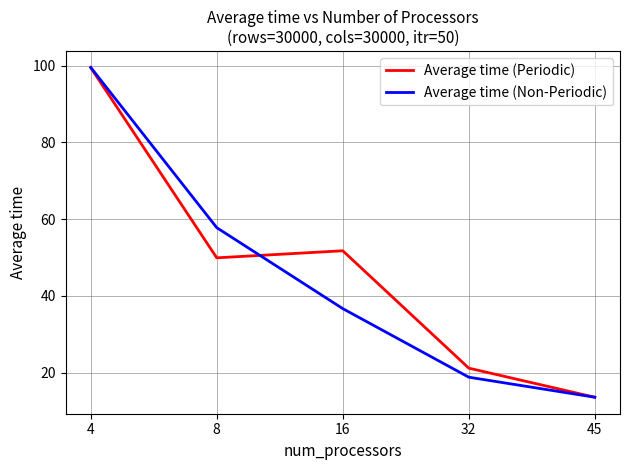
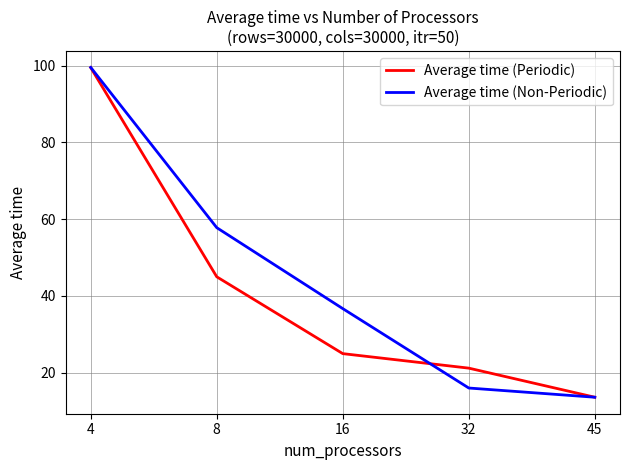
  {
    "Average time (Periodic)": {
-     "8": 50,
-     "16": 52,
+     "8": 45,
+     "16": 25,
      "32": 21
    },
    "Average time (Non-Periodic)": {
      "8": 58,
      "16": 37,
-     "32": 19
+     "32": 16
    }
  }
